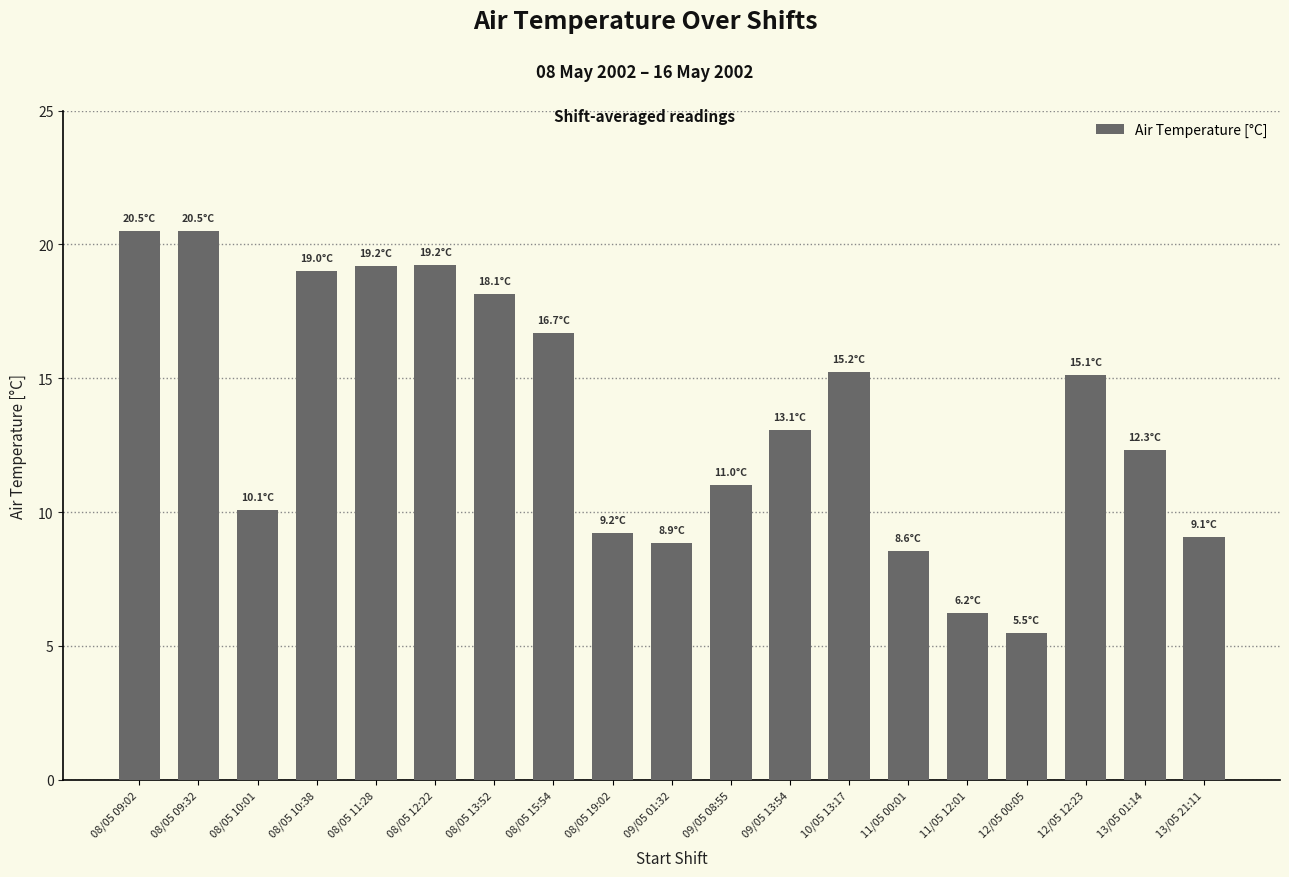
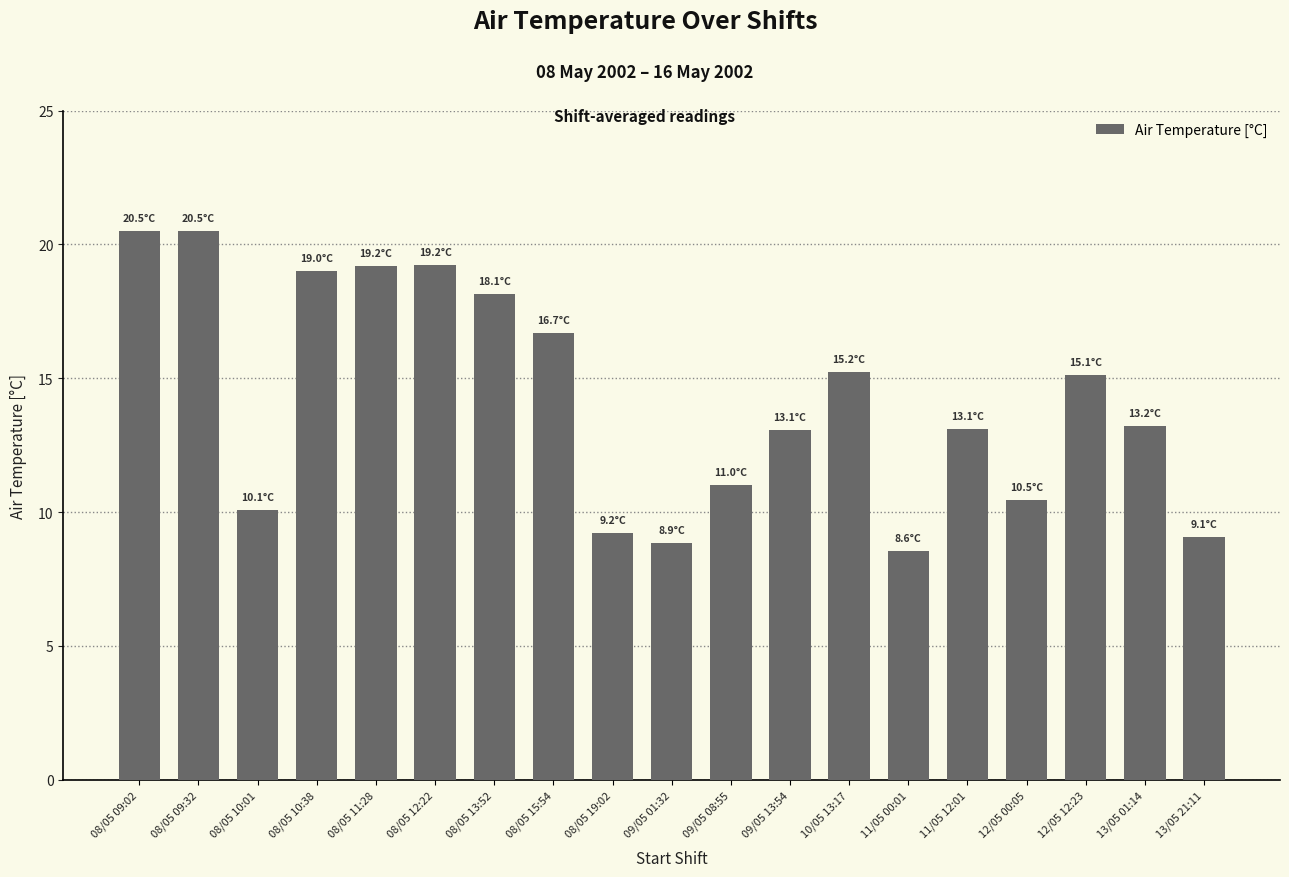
  {
    "08/05 09:02": "20.5°C",
    "08/05 09:32": "20.5°C",
    "08/05 10:01": "10.1°C",
    "08/05 10:38": "19.0°C",
    "08/05 11:28": "19.2°C",
    "08/05 12:22": "19.2°C",
    "08/05 13:52": "18.1°C",
    "08/05 15:54": "16.7°C",
    "08/05 19:02": "9.2°C",
    "09/05 01:32": "8.9°C",
    "09/05 08:55": "11.0°C",
    "09/05 13:54": "13.1°C",
    "10/05 13:17": "15.2°C",
    "11/05 00:01": "8.6°C",
-   "11/05 12:01": "6.2°C",
-   "12/05 00:05": "5.5°C",
+   "11/05 12:01": "13.1°C",
+   "12/05 00:05": "10.5°C",
    "12/05 12:23": "15.1°C",
-   "13/05 01:14": "12.3°C",
+   "13/05 01:14": "13.2°C",
    "13/05 21:11": "9.1°C"
  }
